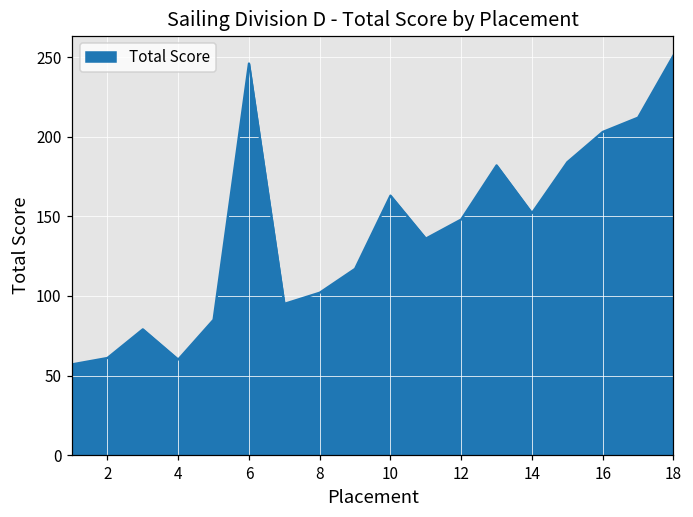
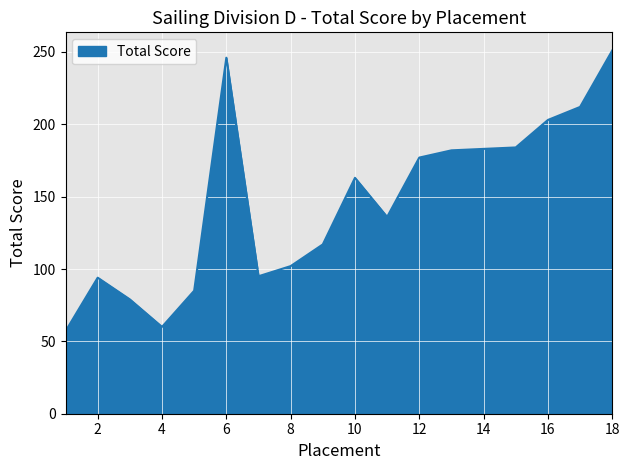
  {
-   "2": 61,
+   "2": 94,
    "4": 60,
    "6": 246,
    "8": 102,
    "10": 163,
-   "12": 148,
-   "14": 152,
+   "12": 177,
+   "14": 183,
    "16": 203,
    "18": 251
  }
